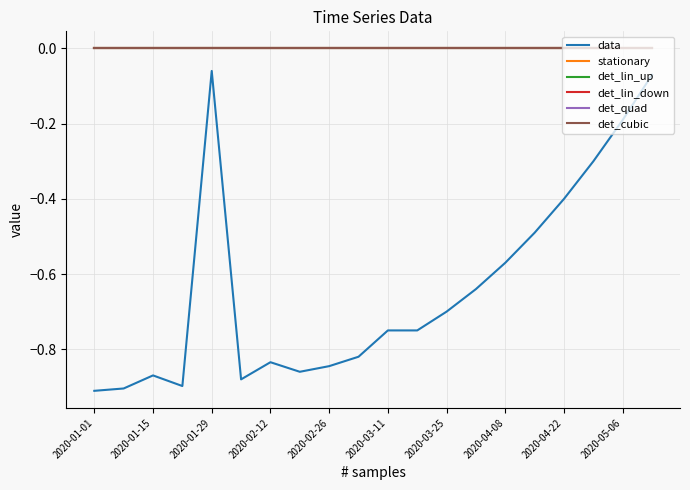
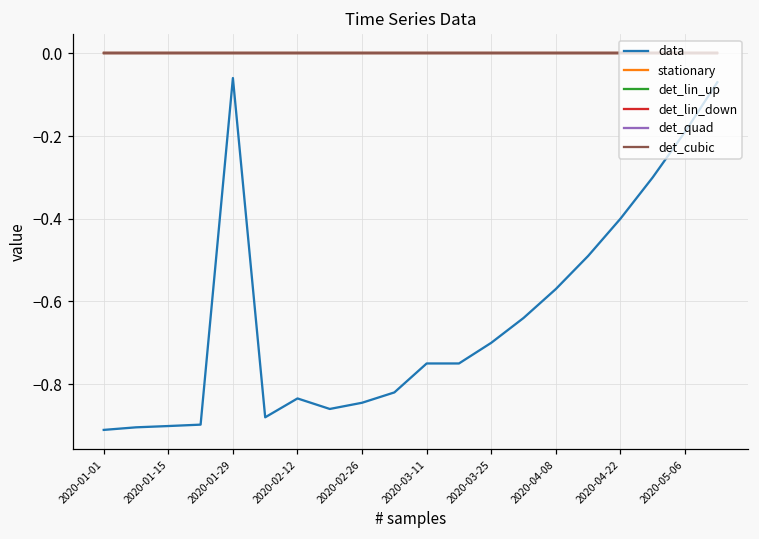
  {
    "data": {
      "2020-01-01": -0.91,
-     "2020-01-15": -0.87,
+     "2020-01-15": -0.90,
      "2020-01-29": -0.06,
      "2020-02-12": -0.83,
      "2020-02-26": -0.85,
      "2020-03-11": -0.75,
      "2020-03-25": -0.70,
      "2020-04-08": -0.57,
      "2020-04-22": -0.40
    },
    "det_cubic": {
      "2020-01-01": 0.00,
      "2020-01-15": 0.00,
      "2020-01-29": 0.00,
      "2020-02-12": 0.00,
      "2020-02-26": 0.00,
      "2020-03-11": 0.00,
      "2020-03-25": 0.00,
      "2020-04-08": 0.00
    }
  }
